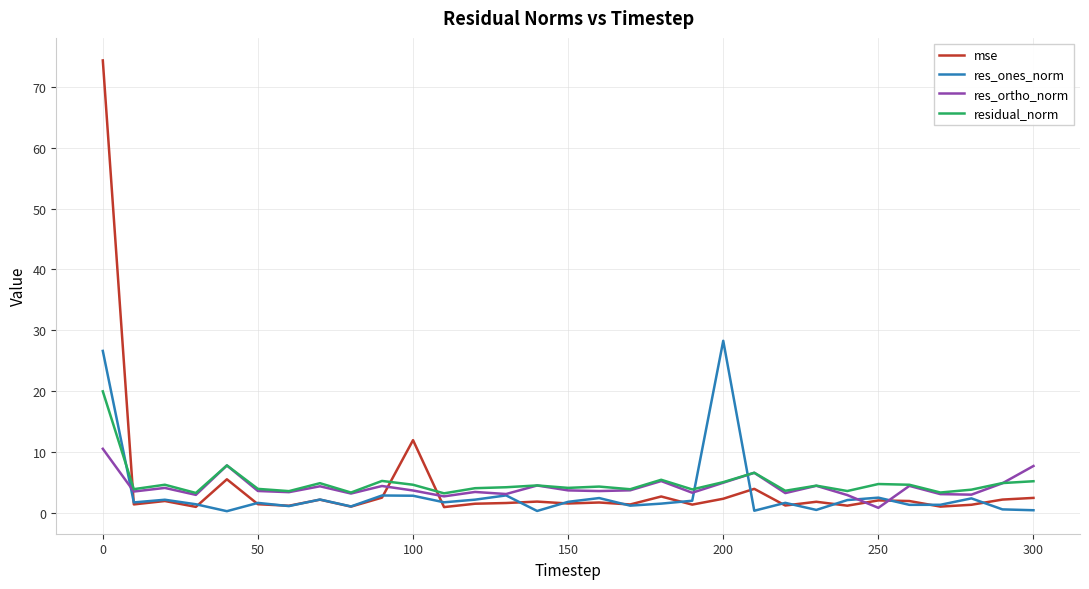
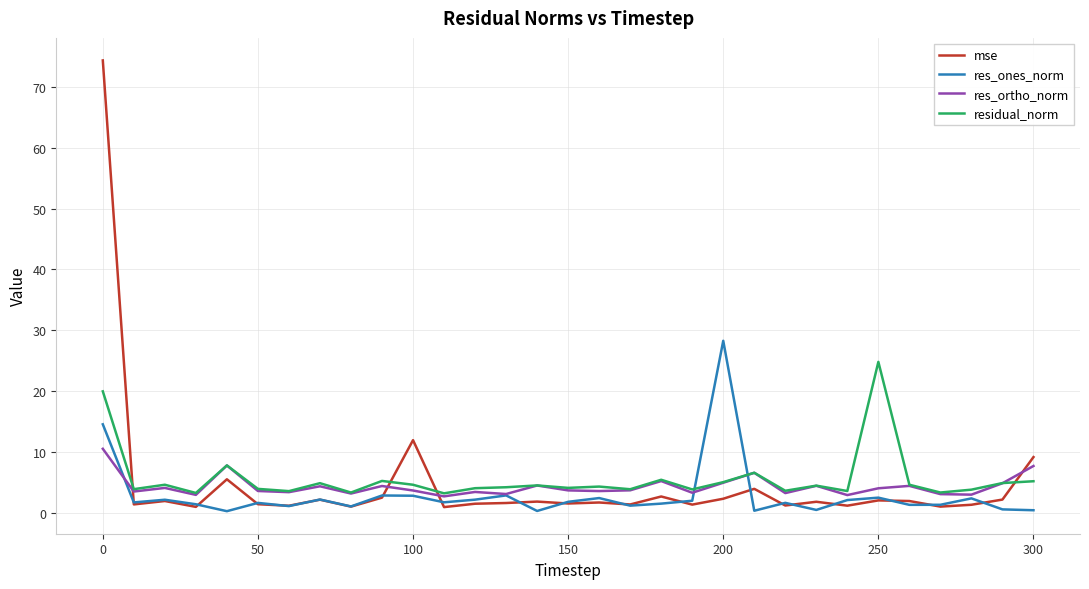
  {
    "mse": {
      "0": 74,
      "100": 12,
      "200": 2,
      "250": 2,
-     "300": 2
+     "300": 9
    },
    "res_ones_norm": {
-     "0": 27,
+     "0": 15,
      "100": 3,
      "200": 28,
      "250": 2,
      "300": 0
    },
    "res_ortho_norm": {
      "0": 11,
      "100": 4,
-     "250": 1,
+     "250": 4,
      "300": 8
    },
    "residual_norm": {
      "0": 20,
      "100": 5,
-     "250": 5,
+     "250": 25,
      "300": 5
    }
  }
